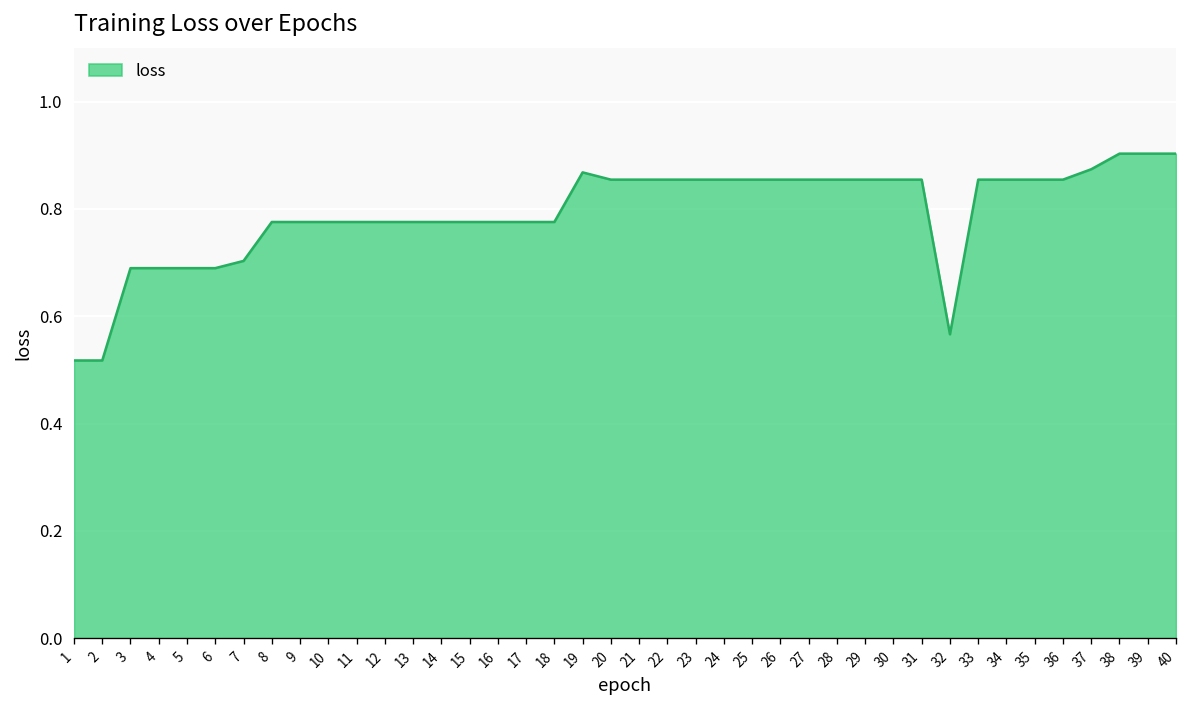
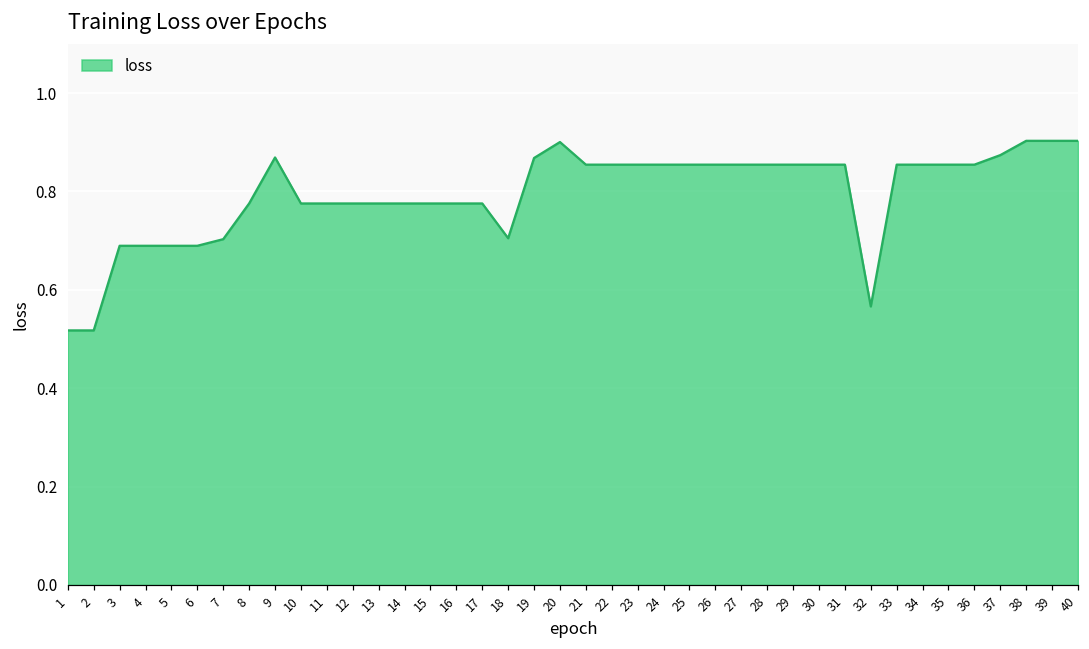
  {
    "1": 0.52,
    "2": 0.52,
    "3": 0.69,
    "4": 0.69,
    "5": 0.69,
    "6": 0.69,
    "7": 0.70,
    "8": 0.78,
-   "9": 0.78,
+   "9": 0.87,
    "10": 0.78,
    "11": 0.78,
    "12": 0.78,
    "13": 0.78,
    "14": 0.78,
    "15": 0.78,
    "16": 0.78,
    "17": 0.78,
-   "18": 0.78,
+   "18": 0.70,
    "19": 0.87,
-   "20": 0.85,
+   "20": 0.90,
    "21": 0.85,
    "22": 0.85,
    "23": 0.85,
    "24": 0.85,
    "25": 0.85,
    "26": 0.85,
    "27": 0.85,
    "28": 0.85,
    "29": 0.85,
    "30": 0.85,
    "31": 0.85,
    "32": 0.57,
    "33": 0.85,
    "34": 0.85,
    "35": 0.85,
    "36": 0.85,
    "37": 0.87,
    "38": 0.90,
    "39": 0.90,
    "40": 0.90
  }
